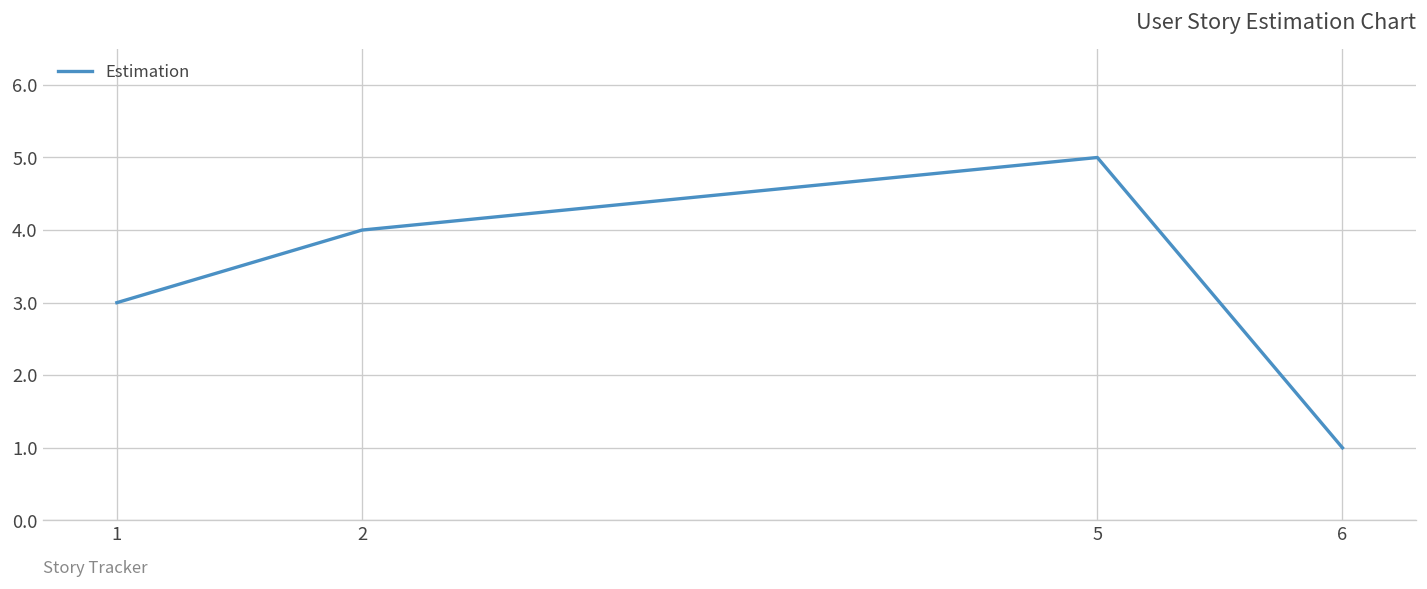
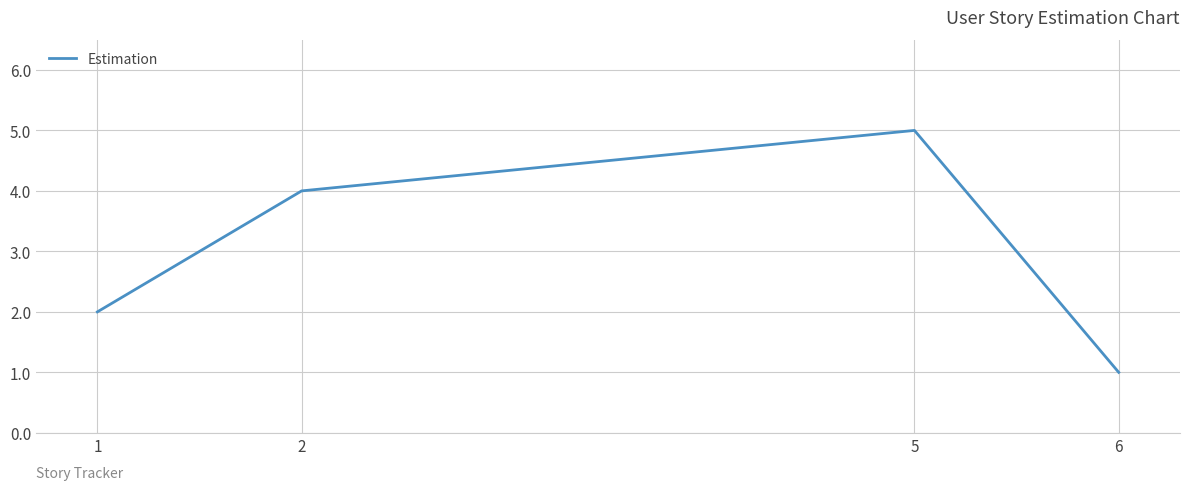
  {
-   "1": 3,
+   "1": 2,
    "2": 4,
    "5": 5,
    "6": 1
  }
